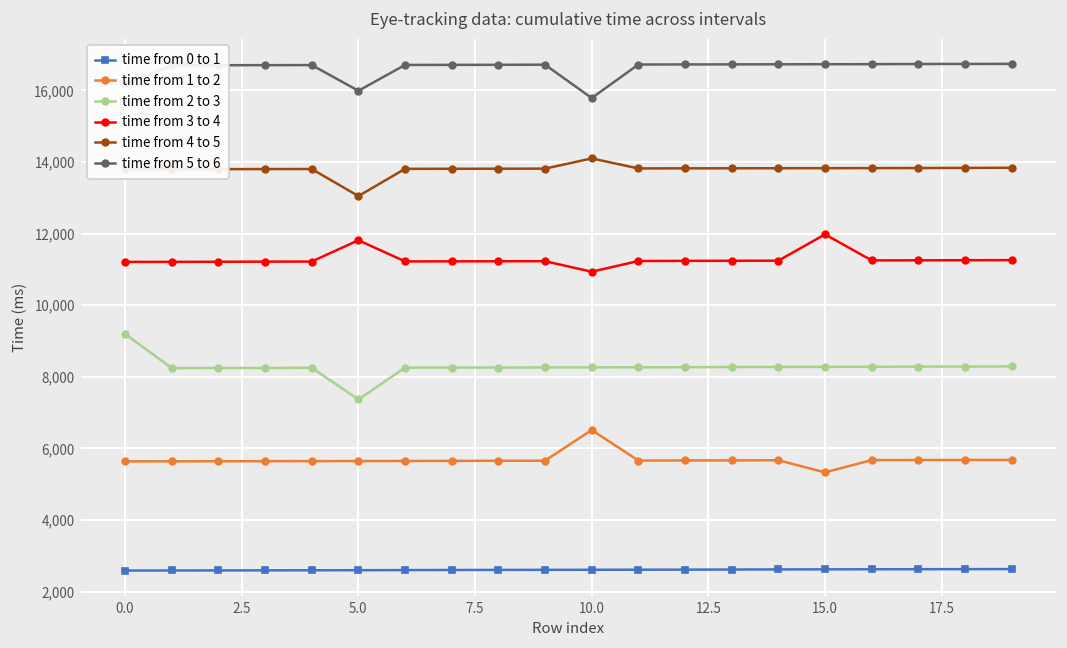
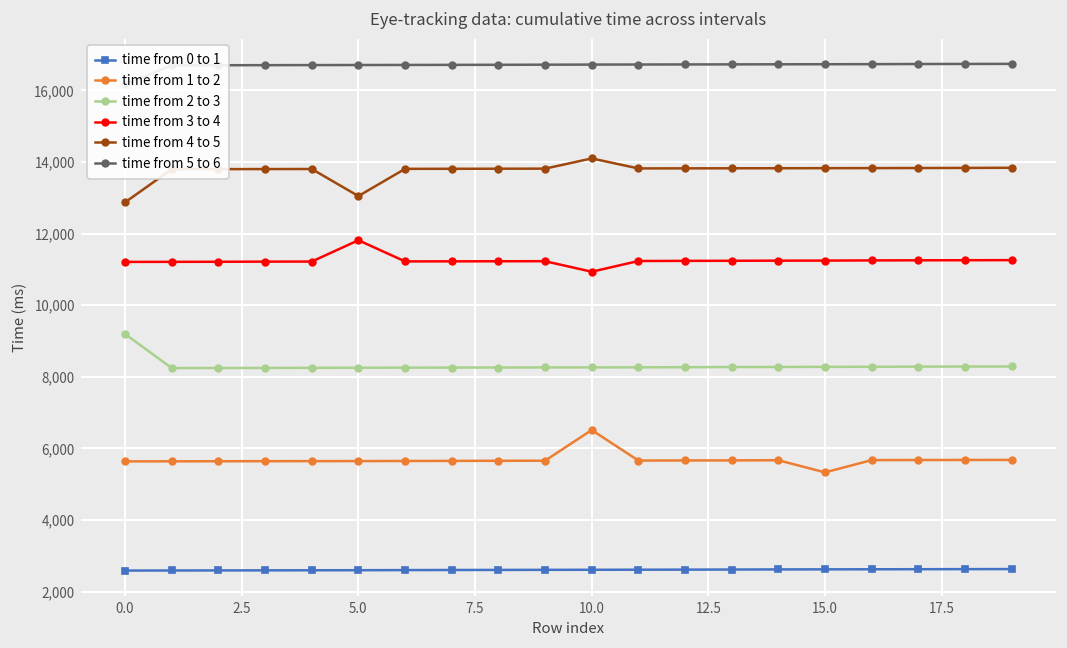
  {
    "time from 0 to 1": {
      "0.0": "2,600",
      "5.0": "2,600",
      "10.0": "2,600",
      "15.0": "2,600"
    },
    "time from 1 to 2": {
      "0.0": "5,600",
      "5.0": "5,600",
      "10.0": "6,500",
      "15.0": "5,300"
    },
    "time from 2 to 3": {
      "0.0": "9,200",
-     "5.0": "7,400",
+     "5.0": "8,300",
      "10.0": "8,300",
      "15.0": "8,300"
    },
    "time from 3 to 4": {
      "0.0": "11,200",
      "5.0": "11,800",
      "10.0": "10,900",
-     "15.0": "12,000"
+     "15.0": "11,200"
    },
    "time from 4 to 5": {
-     "0.0": "13,800",
+     "0.0": "12,900",
      "5.0": "13,000",
      "10.0": "14,100",
      "15.0": "13,800"
    },
    "time from 5 to 6": {
-     "5.0": "16,000",
-     "10.0": "15,800",
+     "5.0": "16,700",
+     "10.0": "16,700",
      "15.0": "16,700"
    }
  }
